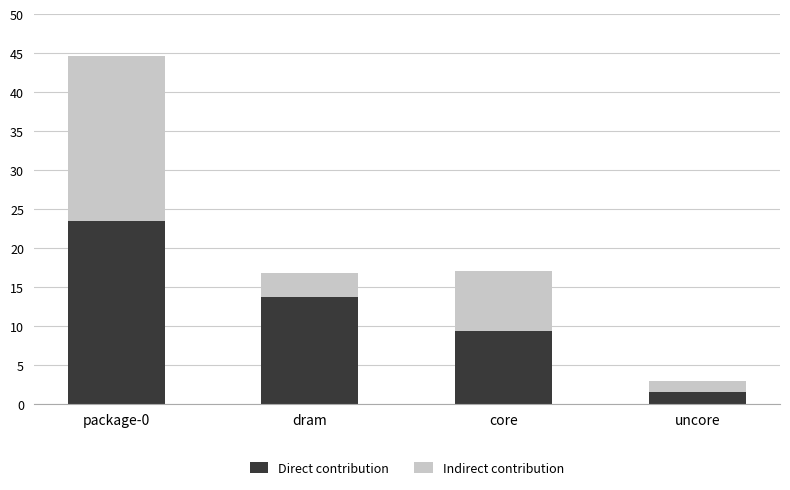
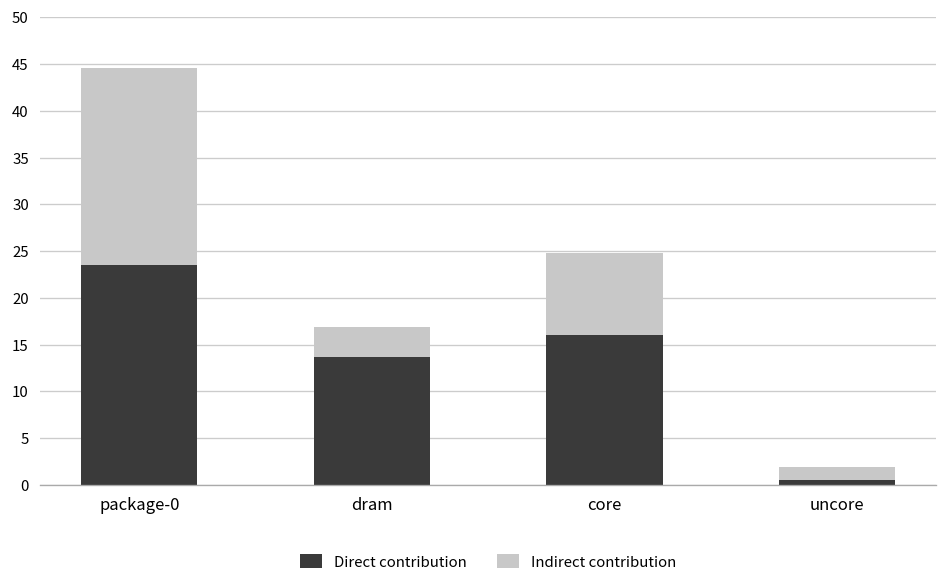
  {
    "Direct contribution": {
      "package-0": 23,
      "dram": 14,
-     "core": 9,
-     "uncore": 2
+     "core": 16,
+     "uncore": 1
    },
    "Indirect contribution": {
      "package-0": 21,
      "dram": 3,
-     "core": 8,
+     "core": 9,
      "uncore": 1
    }
  }
